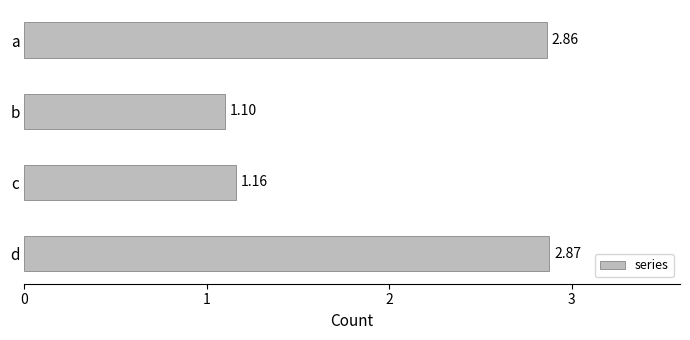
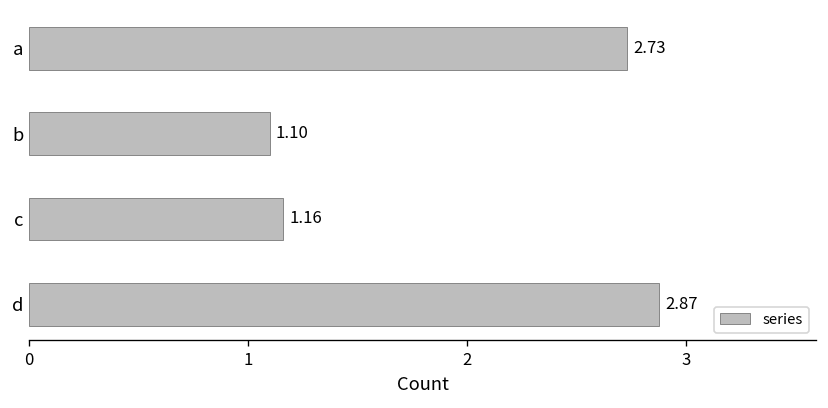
  {
-   "a": 2.86,
+   "a": 2.73,
    "b": 1.10,
    "c": 1.16,
    "d": 2.87
  }
